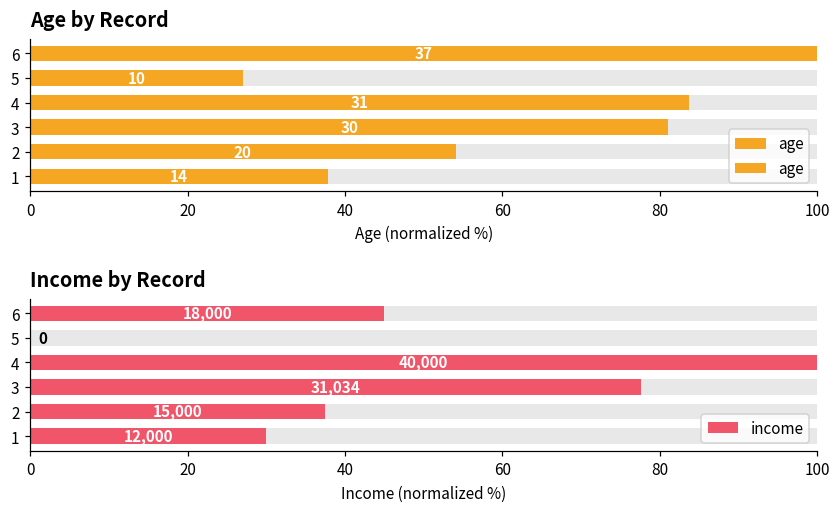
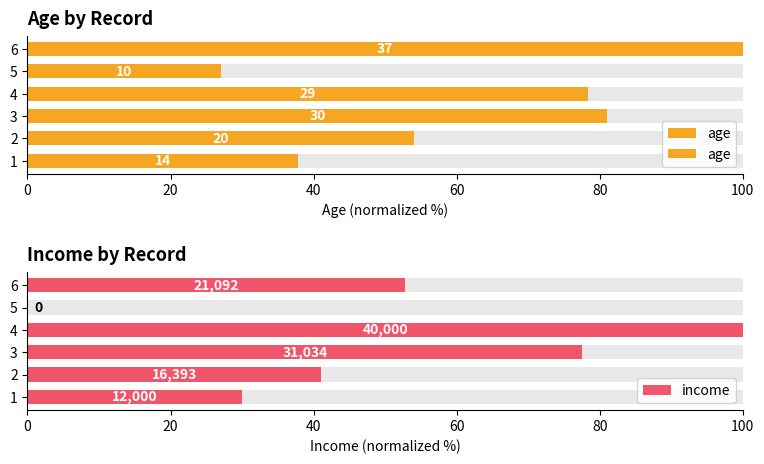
  {
    "Age by Record": {
      "age": {
-       "4": "31"
+       "4": "29"
      }
    },
    "Income by Record": {
      "income": {
-       "6": "18,000",
+       "6": "21,092",
        "5": "0",
-       "2": "15,000"
+       "2": "16,393"
      }
    }
  }
